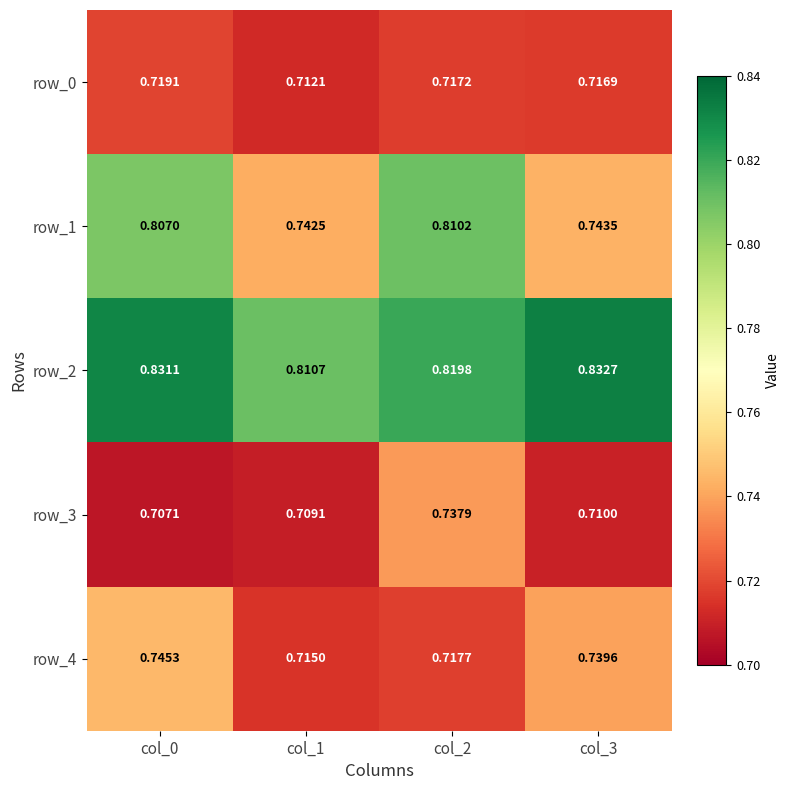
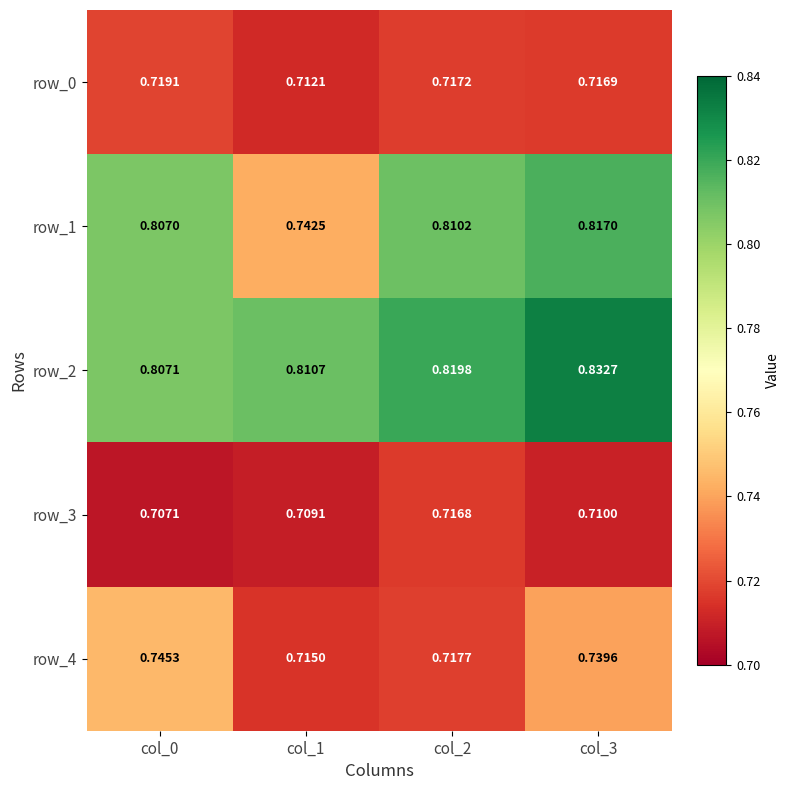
  {
    "row_0": {
      "col_0": 0.7191,
      "col_1": 0.7121,
      "col_2": 0.7172,
      "col_3": 0.7169
    },
    "row_1": {
      "col_0": 0.8070,
      "col_1": 0.7425,
      "col_2": 0.8102,
-     "col_3": 0.7435
+     "col_3": 0.8170
    },
    "row_2": {
-     "col_0": 0.8311,
+     "col_0": 0.8071,
      "col_1": 0.8107,
      "col_2": 0.8198,
      "col_3": 0.8327
    },
    "row_3": {
      "col_0": 0.7071,
      "col_1": 0.7091,
-     "col_2": 0.7379,
+     "col_2": 0.7168,
      "col_3": 0.7100
    },
    "row_4": {
      "col_0": 0.7453,
      "col_1": 0.7150,
      "col_2": 0.7177,
      "col_3": 0.7396
    }
  }
